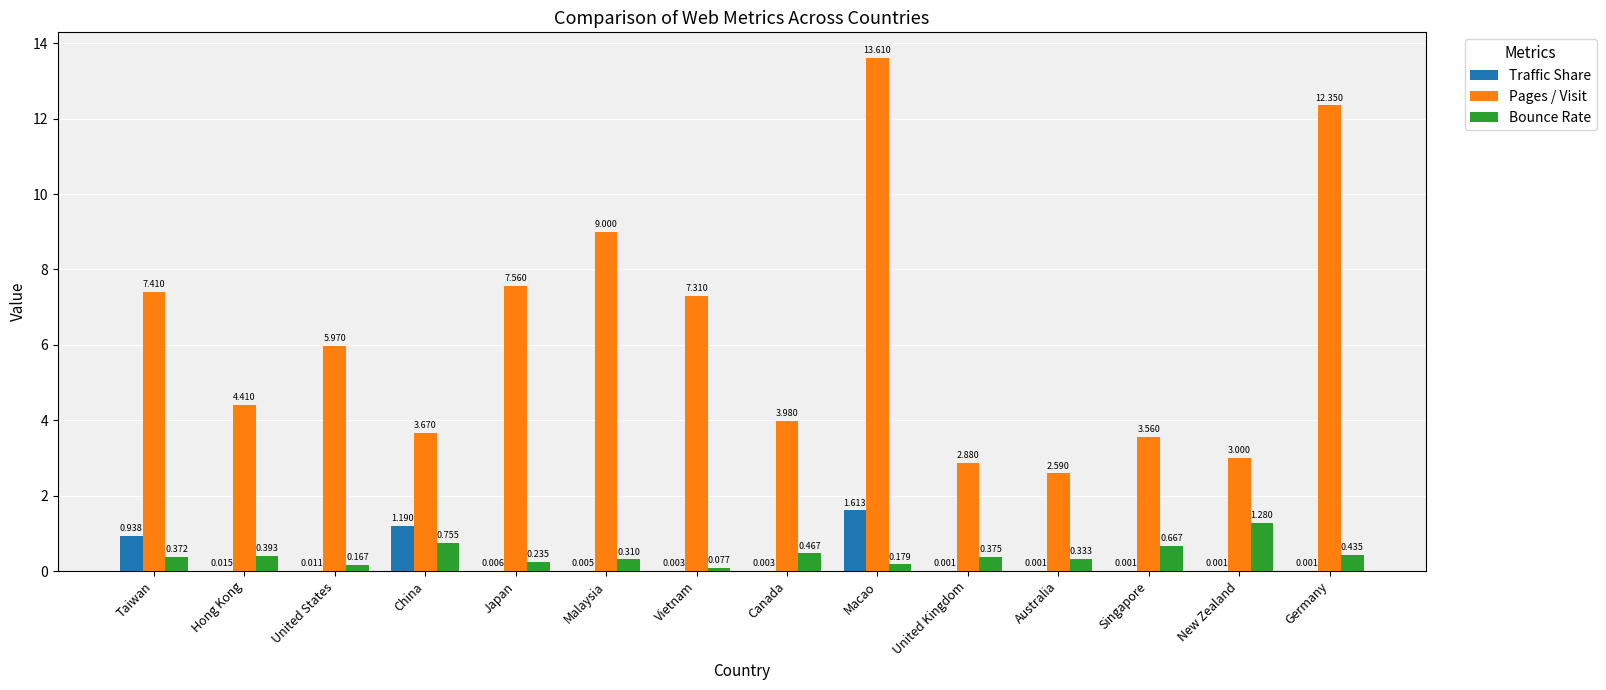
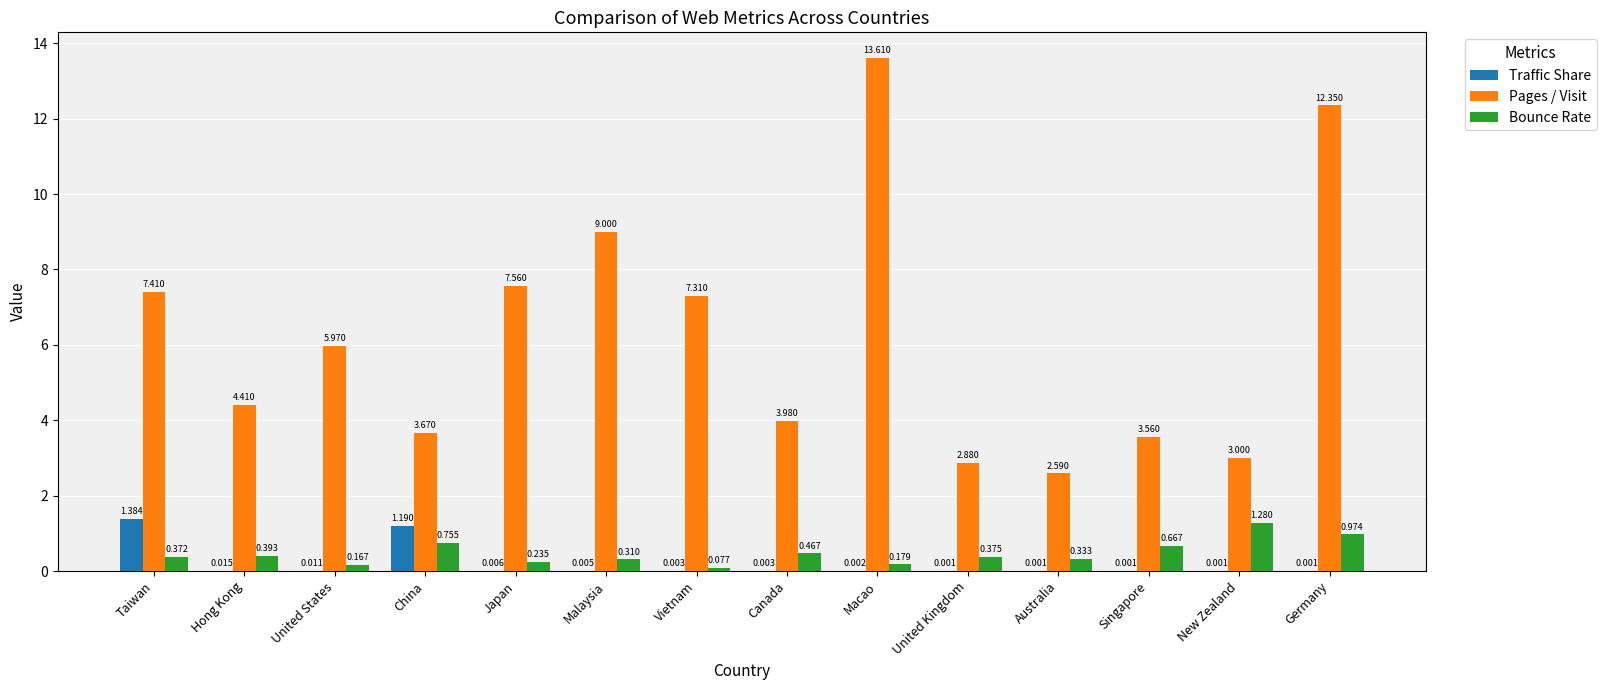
  {
    "Traffic Share": {
-     "Taiwan": 0.938,
+     "Taiwan": 1.384,
      "Hong Kong": 0.015,
      "United States": 0.011,
      "China": 1.190,
      "Japan": 0.006,
      "Malaysia": 0.005,
      "Vietnam": 0.003,
      "Canada": 0.003,
-     "Macao": 1.613,
+     "Macao": 0.002,
      "United Kingdom": 0.001,
      "Australia": 0.001,
      "Singapore": 0.001,
      "New Zealand": 0.001,
      "Germany": 0.001
    },
    "Pages / Visit": {
      "Taiwan": 7.410,
      "Hong Kong": 4.410,
      "United States": 5.970,
      "China": 3.670,
      "Japan": 7.560,
      "Malaysia": 9.000,
      "Vietnam": 7.310,
      "Canada": 3.980,
      "Macao": 13.610,
      "United Kingdom": 2.880,
      "Australia": 2.590,
      "Singapore": 3.560,
      "New Zealand": 3.000,
      "Germany": 12.350
    },
    "Bounce Rate": {
      "Taiwan": 0.372,
      "Hong Kong": 0.393,
      "United States": 0.167,
      "China": 0.755,
      "Japan": 0.235,
      "Malaysia": 0.310,
      "Vietnam": 0.077,
      "Canada": 0.467,
      "Macao": 0.179,
      "United Kingdom": 0.375,
      "Australia": 0.333,
      "Singapore": 0.667,
      "New Zealand": 1.280,
-     "Germany": 0.435
+     "Germany": 0.974
    }
  }
